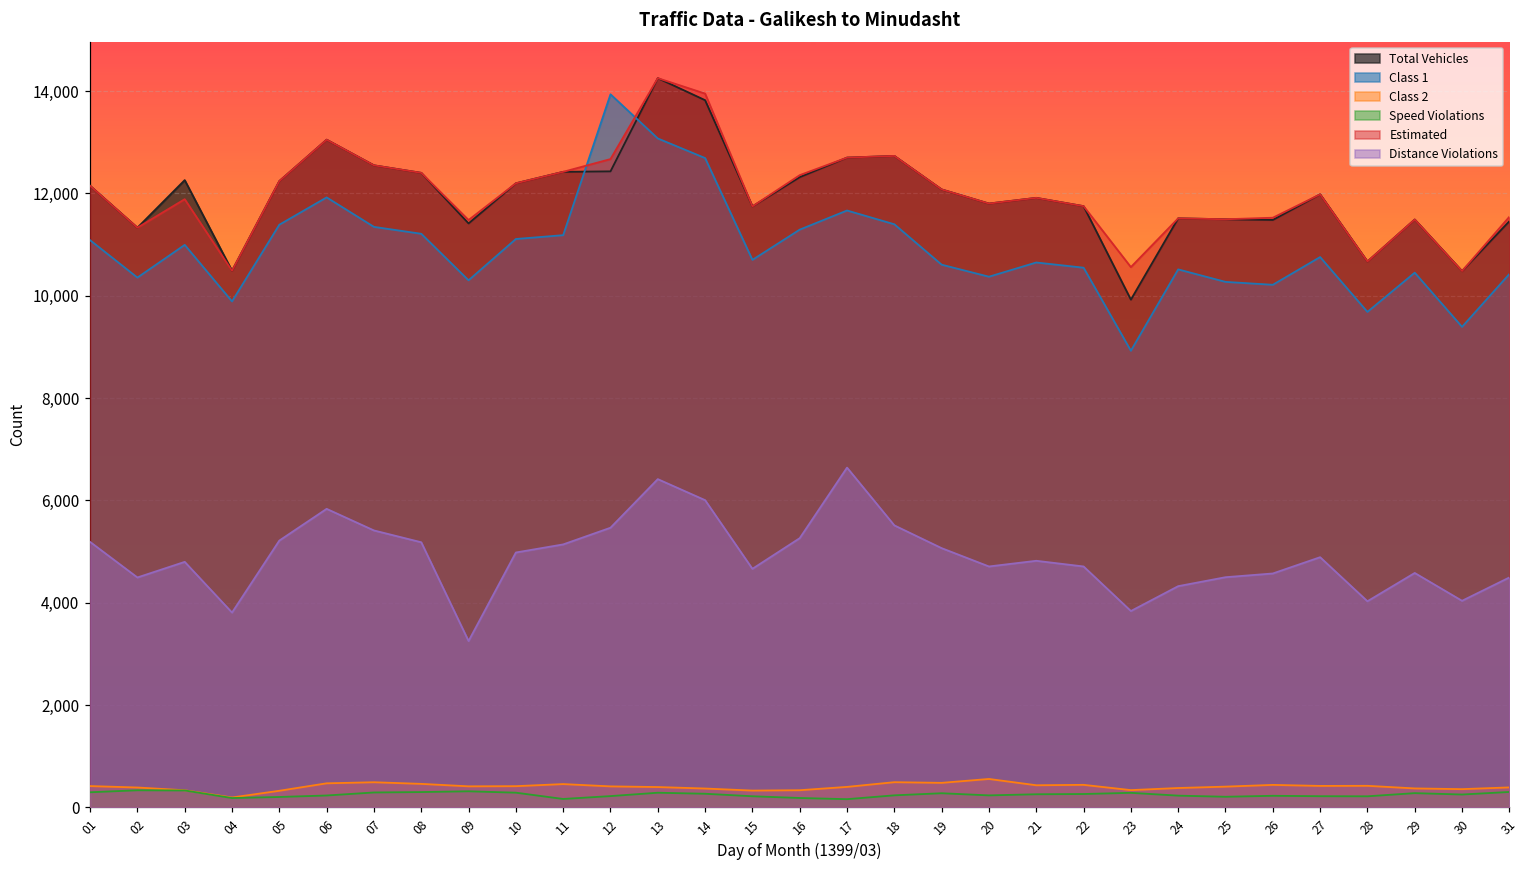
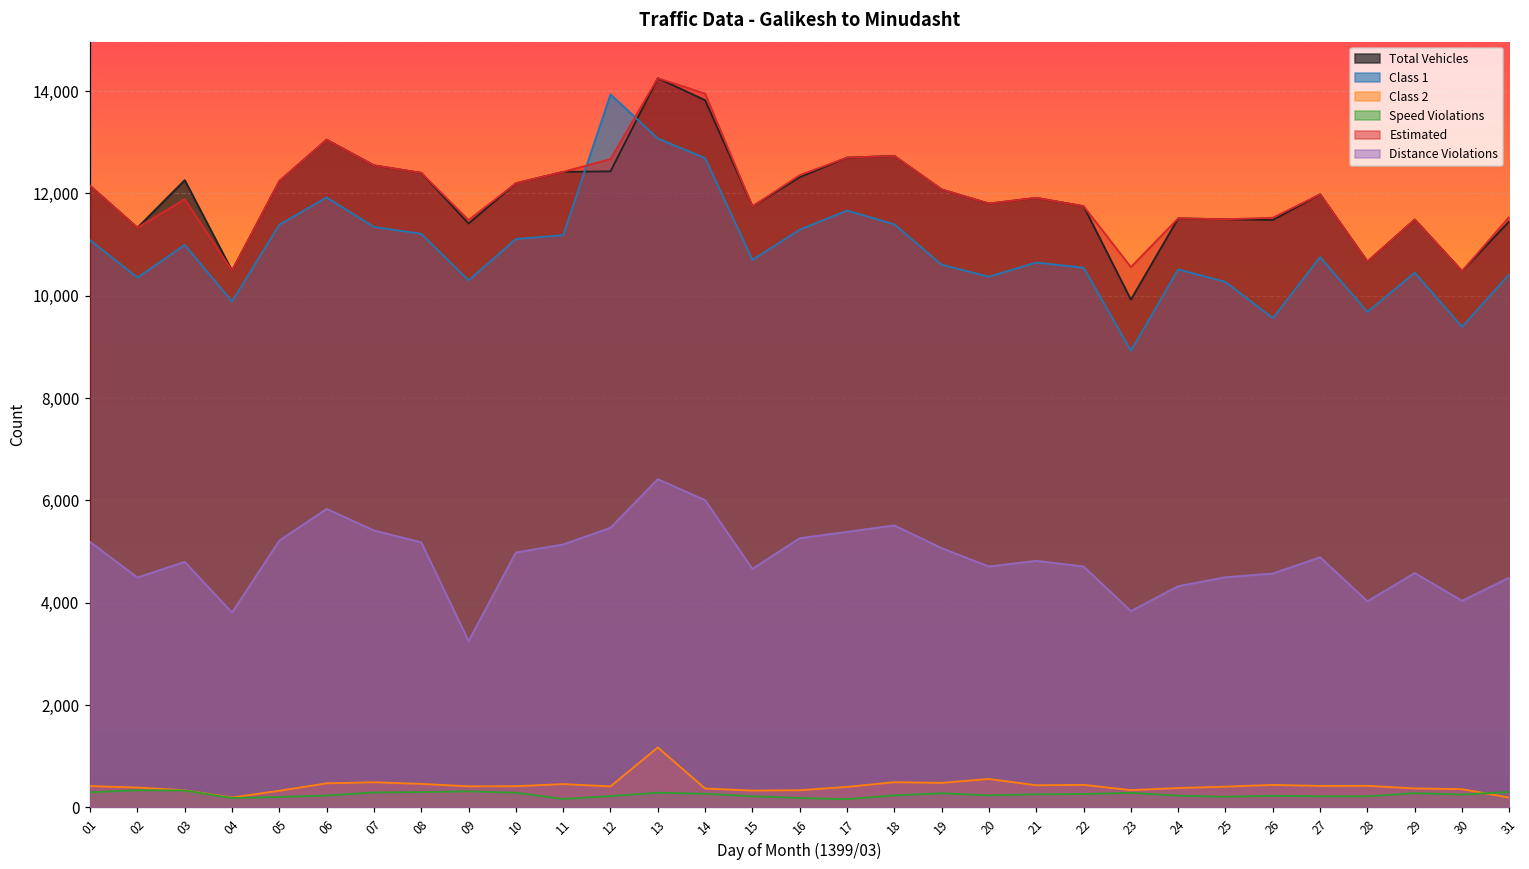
  {
    "Total Vehicles": {
      "03": "12,300",
      "09": "11,400",
      "12": "12,400",
      "14": "13,800",
      "23": "9,900",
      "31": "11,500"
    },
    "Class 1": {
      "01": "11,100",
      "02": "10,400",
      "03": "11,000",
      "04": "9,900",
      "05": "11,400",
      "06": "11,900",
      "07": "11,300",
      "08": "11,200",
      "09": "10,300",
      "10": "11,100",
      "11": "11,200",
      "12": "13,900",
      "13": "13,100",
      "14": "12,700",
      "15": "10,700",
      "16": "11,300",
      "17": "11,700",
      "18": "11,400",
      "19": "10,600",
      "20": "10,400",
      "21": "10,700",
      "22": "10,500",
      "23": "8,900",
      "24": "10,500",
      "25": "10,300",
-     "26": "10,200",
+     "26": "9,600",
      "27": "10,800",
      "28": "9,700",
      "29": "10,500",
      "30": "9,400",
      "31": "10,400"
    },
    "Class 2": {
      "01": "400",
      "05": "300",
      "06": "500",
      "07": "500",
      "08": "500",
      "09": "400",
      "10": "400",
      "11": "500",
      "12": "400",
-     "13": "400",
+     "13": "1,200",
      "14": "400",
      "15": "300",
      "16": "300",
      "17": "400",
      "18": "500",
      "19": "500",
      "20": "600",
      "21": "400",
      "22": "400",
      "24": "400",
      "25": "400",
      "26": "400",
      "27": "400",
      "28": "400",
      "29": "400",
      "30": "400",
-     "31": "400"
+     "31": "200"
    },
    "Speed Violations": {
      "01": "300",
      "05": "200",
      "06": "200",
      "07": "300",
      "08": "300",
      "09": "300",
      "10": "300",
      "11": "200",
      "12": "200",
      "13": "300",
      "14": "300",
      "15": "200",
      "16": "200",
      "17": "200",
      "18": "200",
      "19": "300",
      "20": "200",
      "21": "300",
      "22": "300",
      "24": "200",
      "25": "200",
      "26": "200",
      "27": "200",
      "28": "200",
      "29": "300",
      "30": "300",
      "31": "300"
    },
    "Estimated": {
      "03": "11,900",
      "09": "11,500",
      "12": "12,700",
      "14": "14,000",
      "23": "10,600",
      "31": "11,500"
    },
    "Distance Violations": {
      "01": "5,200",
      "02": "4,500",
      "03": "4,800",
      "04": "3,800",
      "05": "5,200",
      "06": "5,800",
      "07": "5,400",
      "08": "5,200",
      "09": "3,300",
      "10": "5,000",
      "11": "5,100",
      "12": "5,500",
      "13": "6,400",
      "14": "6,000",
      "15": "4,700",
      "16": "5,300",
-     "17": "6,600",
+     "17": "5,400",
      "18": "5,500",
      "19": "5,100",
      "20": "4,700",
      "21": "4,800",
      "22": "4,700",
      "23": "3,800",
      "24": "4,300",
      "25": "4,500",
      "26": "4,600",
      "27": "4,900",
      "28": "4,000",
      "29": "4,600",
      "30": "4,000",
      "31": "4,500"
    }
  }
